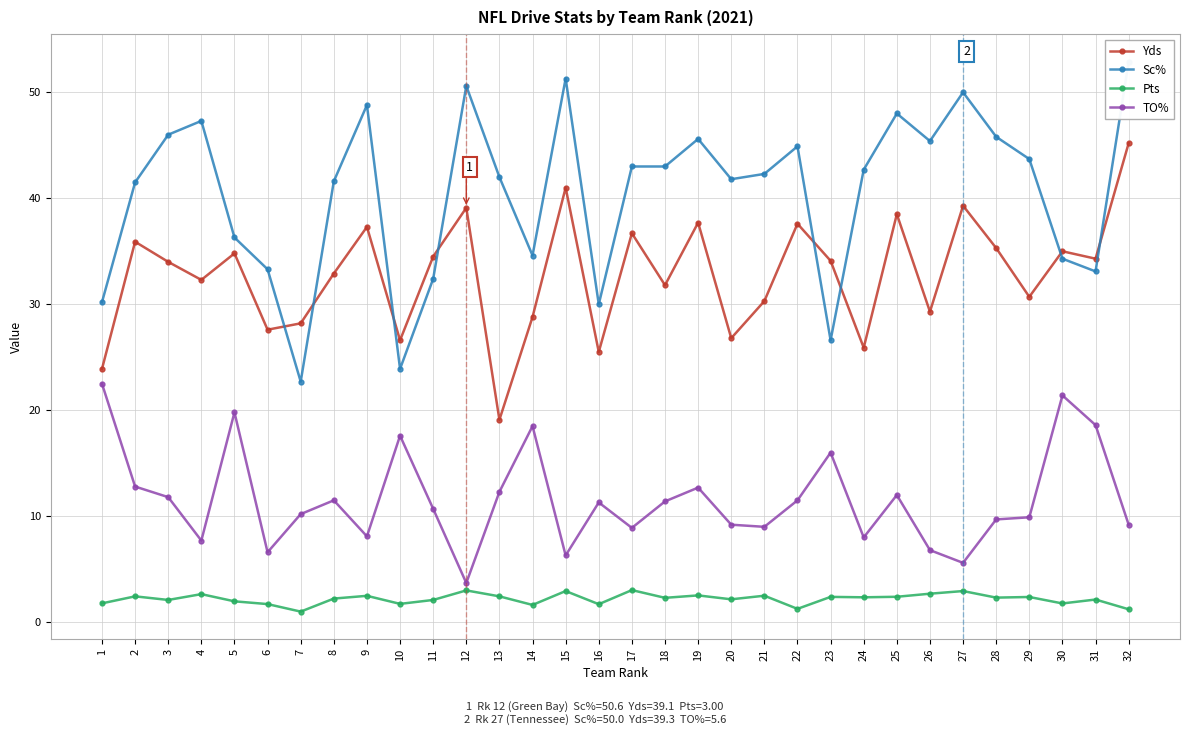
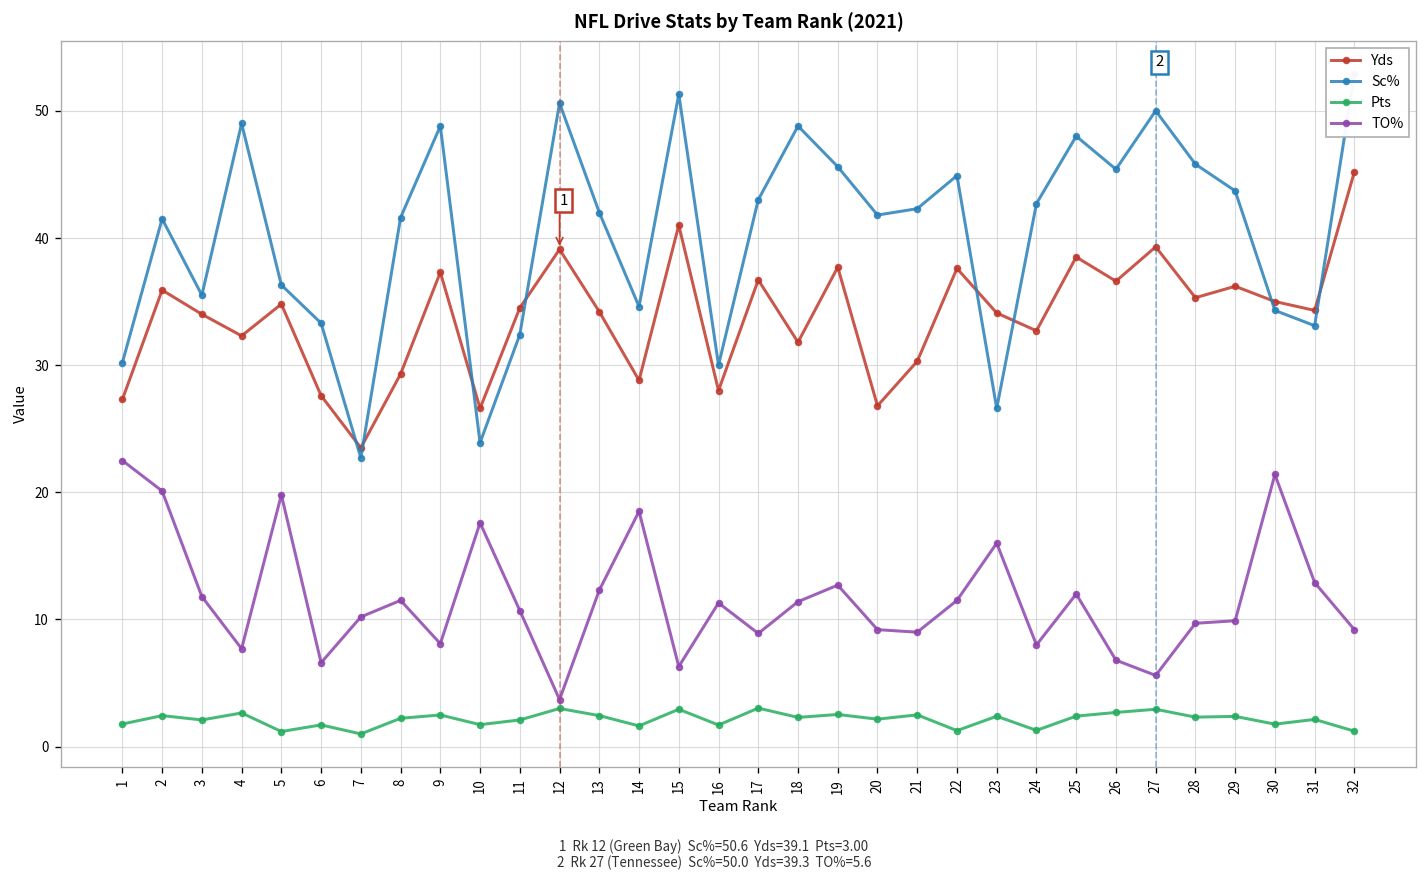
  {
    "Yds": {
-     "1": 23.9,
+     "1": 27.3,
      "2": 35.9,
      "3": 34.0,
      "4": 32.3,
      "5": 34.8,
      "6": 27.6,
-     "7": 28.2,
-     "8": 32.9,
+     "7": 23.5,
+     "8": 29.3,
      "9": 37.3,
      "10": 26.6,
      "11": 34.5,
      "12": 39.1,
-     "13": 19.1,
+     "13": 34.2,
      "14": 28.8,
      "15": 41.0,
-     "16": 25.5,
+     "16": 28.0,
      "17": 36.7,
      "18": 31.8,
      "19": 37.7,
      "20": 26.8,
      "21": 30.3,
      "22": 37.6,
      "23": 34.1,
-     "24": 25.9,
+     "24": 32.7,
      "25": 38.5,
-     "26": 29.3,
+     "26": 36.6,
      "27": 39.3,
      "28": 35.3,
-     "29": 30.7,
+     "29": 36.2,
      "30": 35.0,
      "31": 34.3,
      "32": 45.2
    },
    "Sc%": {
      "1": 30.2,
      "2": 41.5,
-     "3": 46.0,
-     "4": 47.3,
+     "3": 35.5,
+     "4": 49.0,
      "5": 36.3,
      "6": 33.3,
      "7": 22.7,
      "8": 41.6,
      "9": 48.8,
      "10": 23.9,
      "11": 32.4,
      "12": 50.6,
      "13": 42.0,
      "14": 34.6,
      "15": 51.3,
      "16": 30.0,
      "17": 43.0,
-     "18": 43.0,
+     "18": 48.8,
      "19": 45.6,
      "20": 41.8,
      "21": 42.3,
      "22": 44.9,
      "23": 26.6,
      "24": 42.7,
      "25": 48.0,
      "26": 45.4,
      "27": 50.0,
      "28": 45.8,
      "29": 43.7,
      "30": 34.3,
      "31": 33.1
    },
    "Pts": {
      "1": 1.8,
      "2": 2.4,
      "3": 2.1,
      "4": 2.7,
-     "5": 2.0,
+     "5": 1.2,
      "6": 1.7,
      "7": 1.0,
      "8": 2.2,
      "9": 2.5,
      "10": 1.7,
      "11": 2.1,
      "12": 3.0,
      "13": 2.4,
      "14": 1.6,
      "15": 2.9,
      "16": 1.7,
      "17": 3.0,
      "18": 2.3,
      "19": 2.5,
      "20": 2.2,
      "21": 2.5,
      "22": 1.3,
      "23": 2.4,
-     "24": 2.4,
+     "24": 1.3,
      "25": 2.4,
      "26": 2.7,
      "27": 2.9,
      "28": 2.3,
      "29": 2.4,
      "30": 1.8,
      "31": 2.1,
      "32": 1.2
    },
    "TO%": {
      "1": 22.5,
-     "2": 12.8,
+     "2": 20.1,
      "3": 11.8,
      "4": 7.7,
      "5": 19.8,
      "6": 6.6,
      "7": 10.2,
      "8": 11.5,
      "9": 8.1,
      "10": 17.6,
      "11": 10.7,
      "12": 3.7,
      "13": 12.3,
      "14": 18.5,
      "15": 6.3,
      "16": 11.3,
      "17": 8.9,
      "18": 11.4,
      "19": 12.7,
      "20": 9.2,
      "21": 9.0,
      "22": 11.5,
      "23": 16.0,
      "24": 8.0,
      "25": 12.0,
      "26": 6.8,
      "27": 5.6,
      "28": 9.7,
      "29": 9.9,
      "30": 21.4,
-     "31": 18.6,
+     "31": 12.9,
      "32": 9.2
    }
  }
